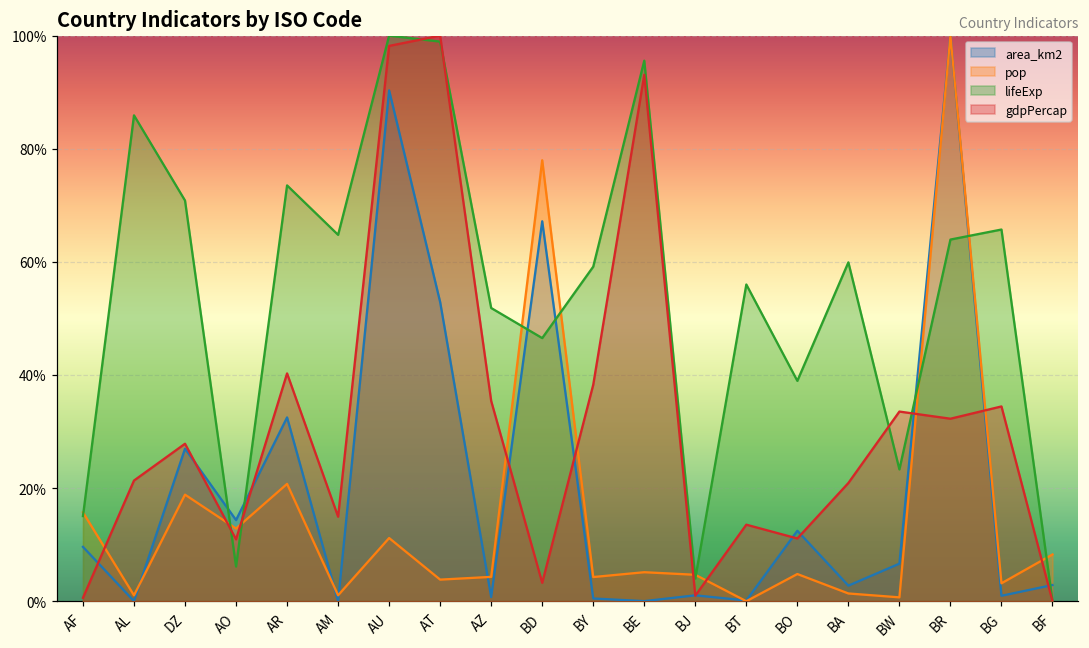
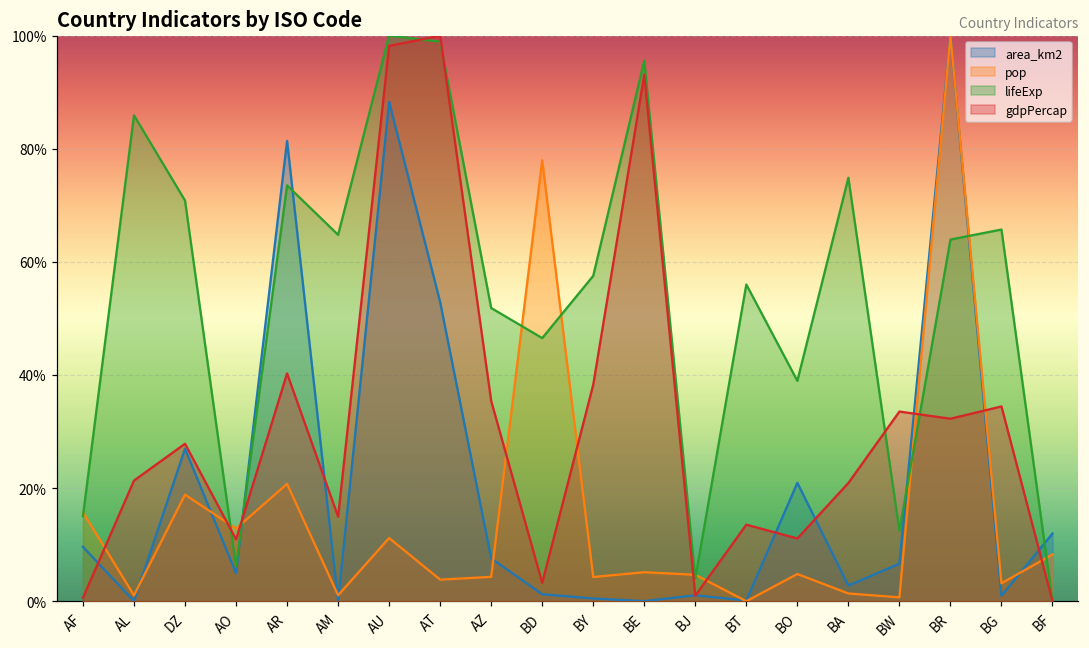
  {
    "area_km2": {
      "AF": "10%",
      "AL": "0%",
      "DZ": "27%",
-     "AO": "14%",
-     "AR": "32%",
+     "AO": "5%",
+     "AR": "81%",
      "AM": "0%",
-     "AU": "90%",
+     "AU": "88%",
      "AT": "53%",
-     "AZ": "1%",
-     "BD": "67%",
+     "AZ": "8%",
+     "BD": "1%",
      "BY": "0%",
      "BE": "0%",
-     "BO": "12%",
+     "BO": "21%",
      "BA": "3%",
      "BW": "7%",
      "BG": "1%",
-     "BF": "3%"
+     "BF": "12%"
    },
    "lifeExp": {
      "AF": "15%",
      "AL": "86%",
      "DZ": "71%",
      "AO": "6%",
      "AR": "74%",
      "AM": "65%",
      "AU": "100%",
      "AT": "99%",
      "AZ": "52%",
      "BD": "47%",
-     "BY": "59%",
+     "BY": "58%",
      "BE": "96%",
      "BJ": "4%",
      "BT": "56%",
      "BO": "39%",
-     "BA": "60%",
-     "BW": "23%",
+     "BA": "75%",
+     "BW": "12%",
      "BR": "64%",
      "BG": "66%"
    }
  }
